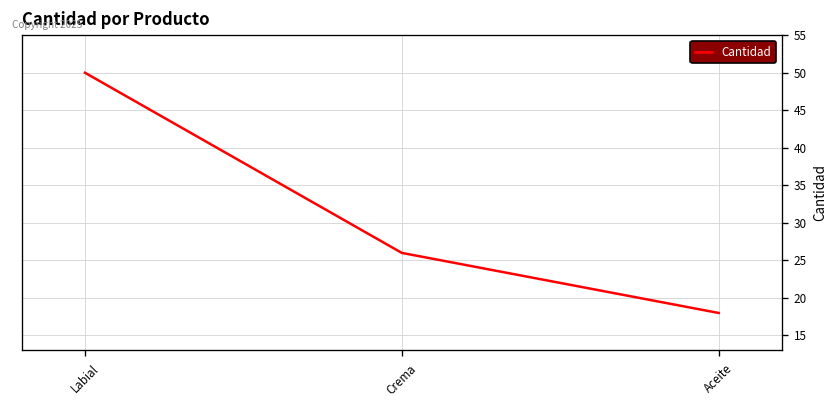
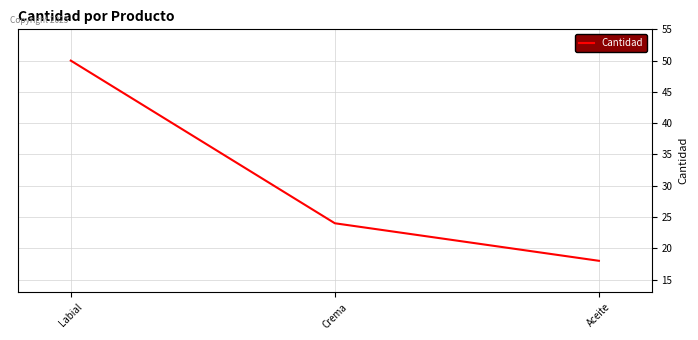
  {
    "Labial": 50,
-   "Crema": 26,
+   "Crema": 24,
    "Aceite": 18
  }
